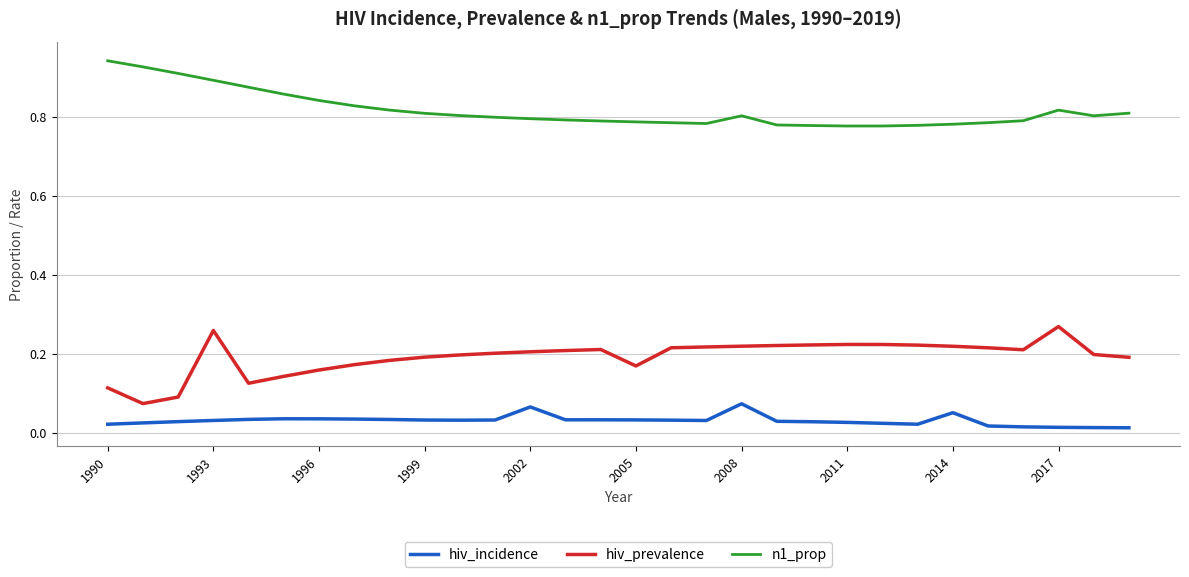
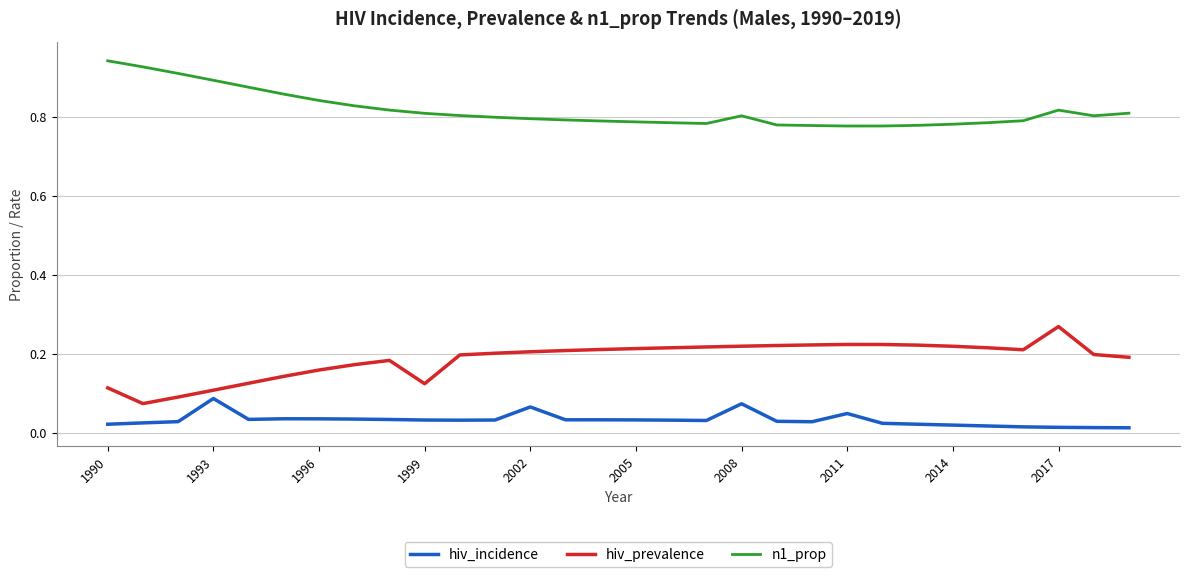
  {
    "hiv_incidence": {
      "1990": 0.02,
-     "1993": 0.03,
+     "1993": 0.09,
      "1996": 0.04,
      "1999": 0.03,
      "2002": 0.07,
      "2005": 0.03,
      "2008": 0.07,
-     "2011": 0.03,
-     "2014": 0.05,
+     "2011": 0.05,
+     "2014": 0.02,
      "2017": 0.01
    },
    "hiv_prevalence": {
      "1990": 0.11,
-     "1993": 0.26,
+     "1993": 0.11,
      "1996": 0.16,
-     "1999": 0.19,
+     "1999": 0.12,
      "2002": 0.21,
-     "2005": 0.17,
+     "2005": 0.21,
      "2008": 0.22,
      "2011": 0.22,
      "2014": 0.22,
      "2017": 0.27
    },
    "n1_prop": {
      "1990": 0.94,
      "1993": 0.89,
      "1996": 0.84,
      "1999": 0.81,
      "2002": 0.79,
      "2005": 0.79,
      "2008": 0.80,
      "2011": 0.78,
      "2014": 0.78,
      "2017": 0.82
    }
  }
